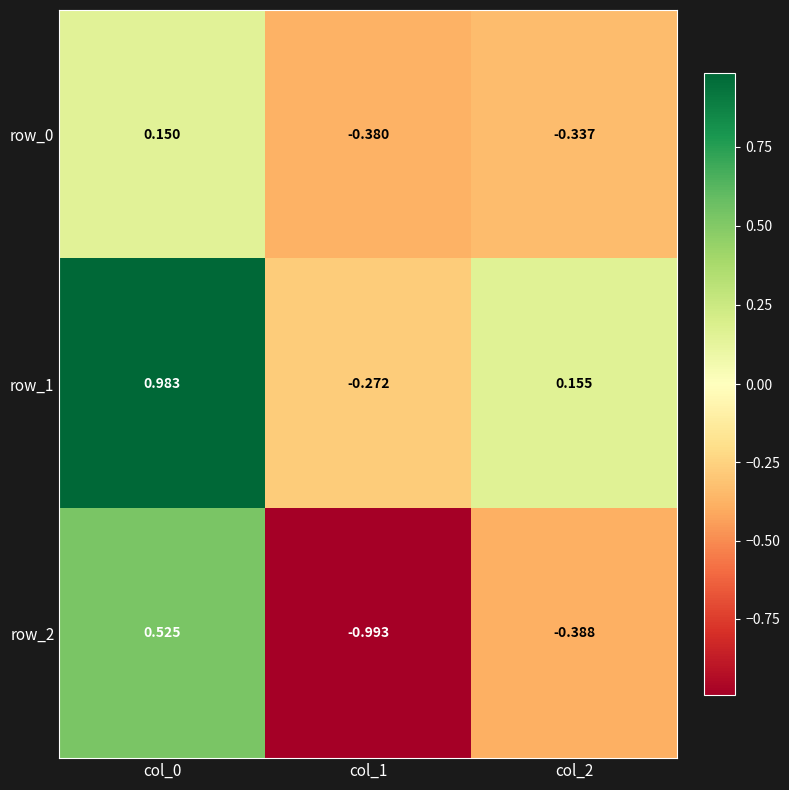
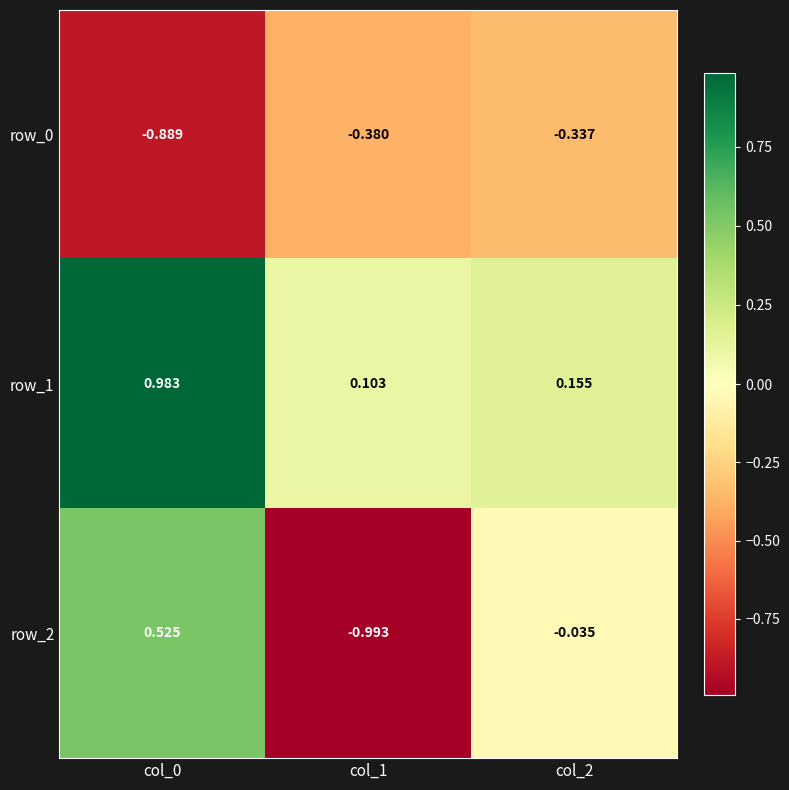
  {
    "row_0": {
-     "col_0": 0.150,
+     "col_0": -0.889,
      "col_1": -0.380,
      "col_2": -0.337
    },
    "row_1": {
      "col_0": 0.983,
-     "col_1": -0.272,
+     "col_1": 0.103,
      "col_2": 0.155
    },
    "row_2": {
      "col_0": 0.525,
      "col_1": -0.993,
-     "col_2": -0.388
+     "col_2": -0.035
    }
  }
